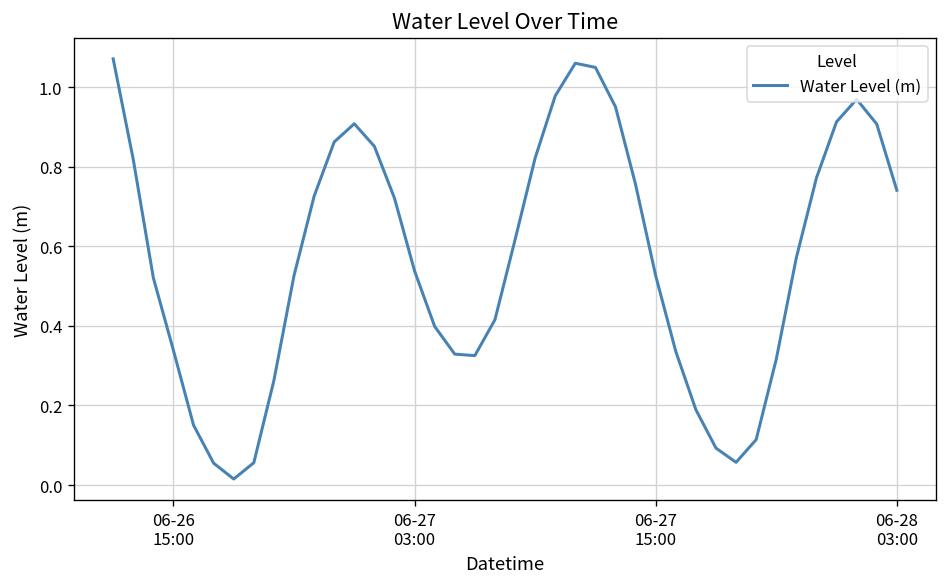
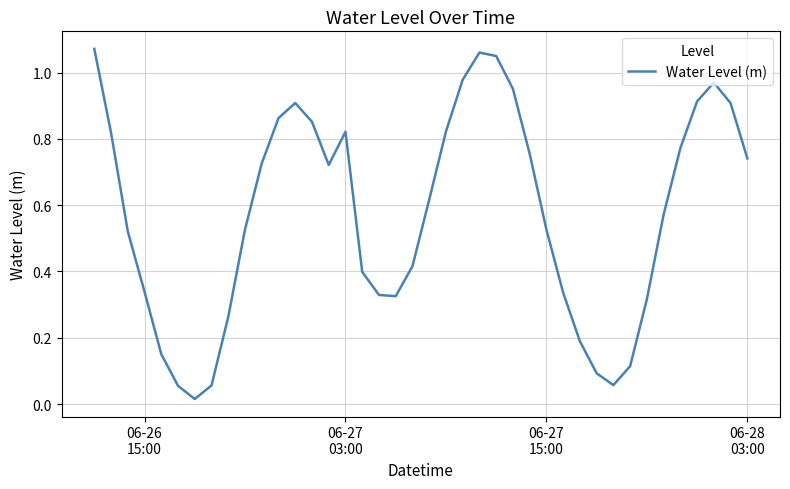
  {
    "06-26 15:00": 0.34,
-   "06-27 03:00": 0.54,
+   "06-27 03:00": 0.82,
    "06-27 15:00": 0.53,
    "06-28 03:00": 0.74
  }
